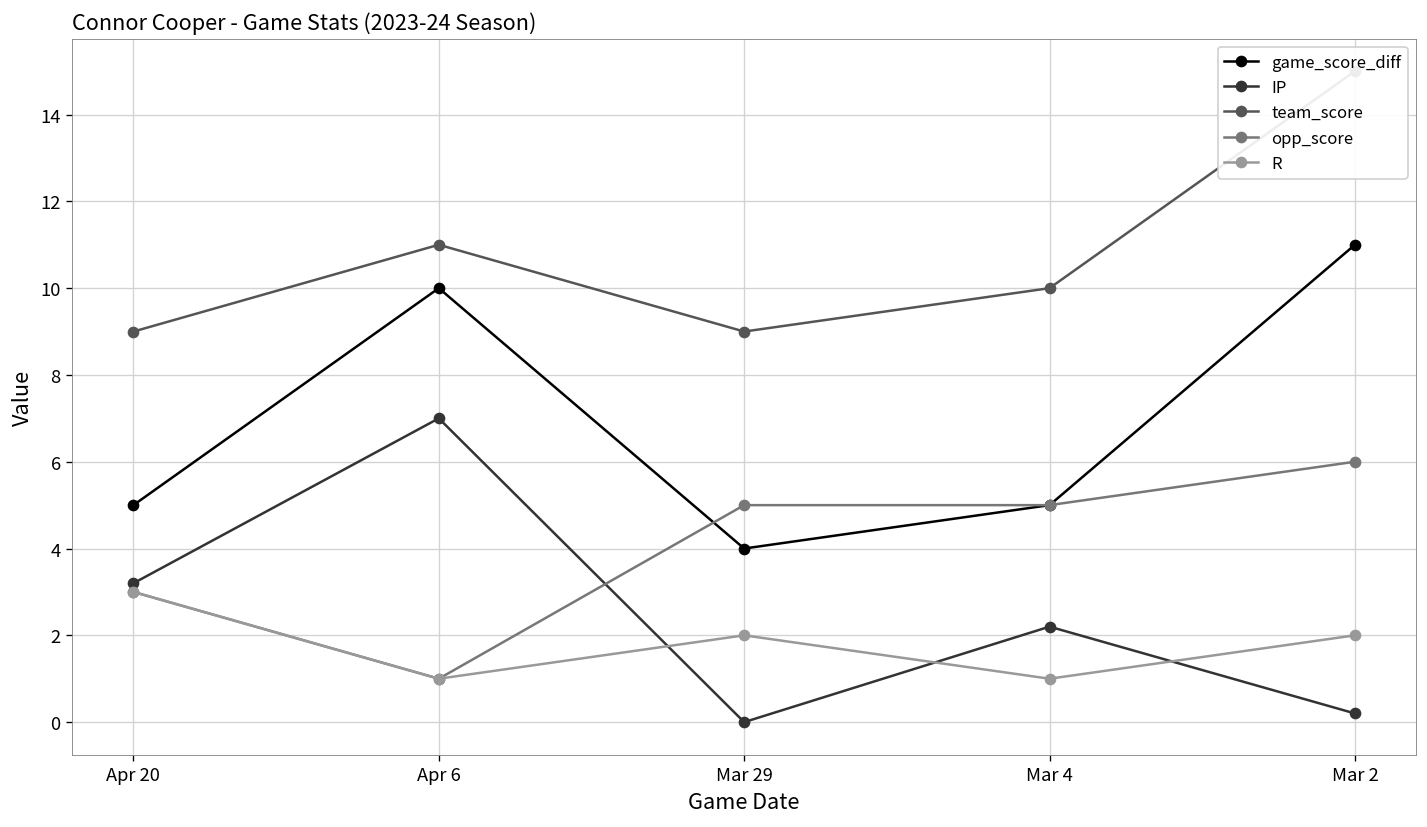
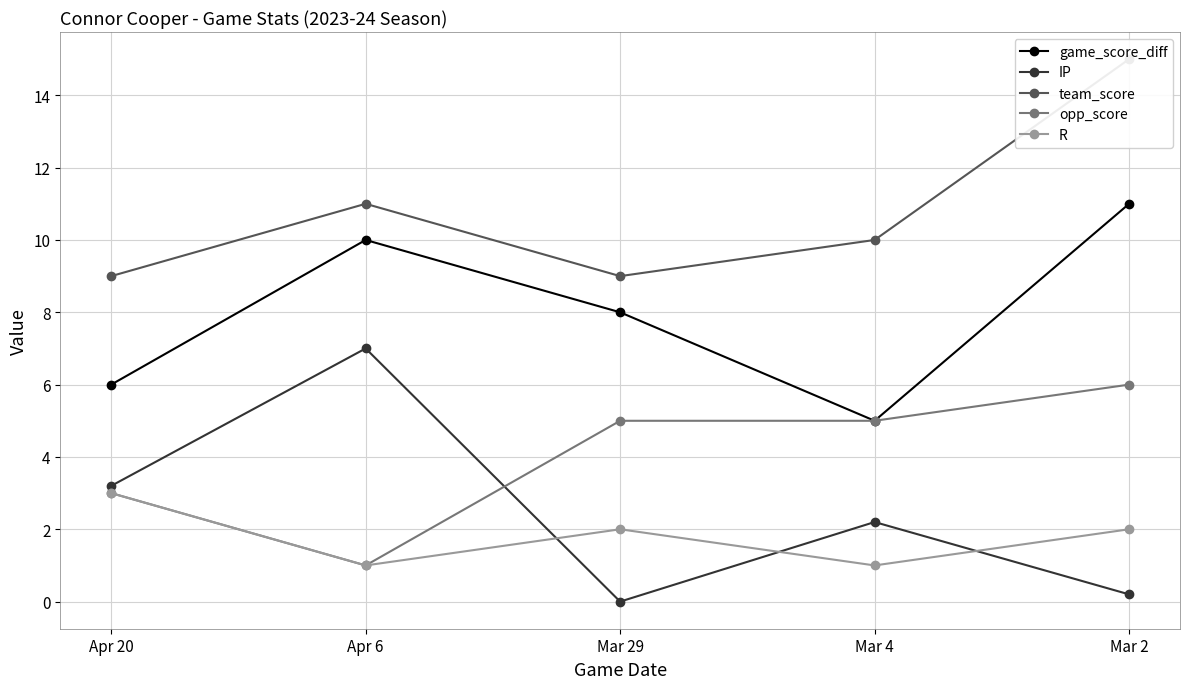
  {
    "game_score_diff": {
-     "Apr 20": 5,
+     "Apr 20": 6,
      "Apr 6": 10,
-     "Mar 29": 4,
+     "Mar 29": 8,
      "Mar 2": 11
    }
  }
